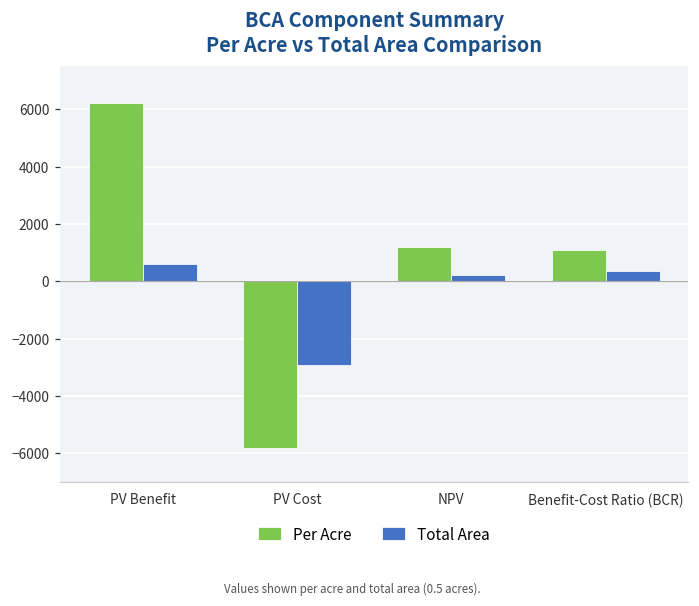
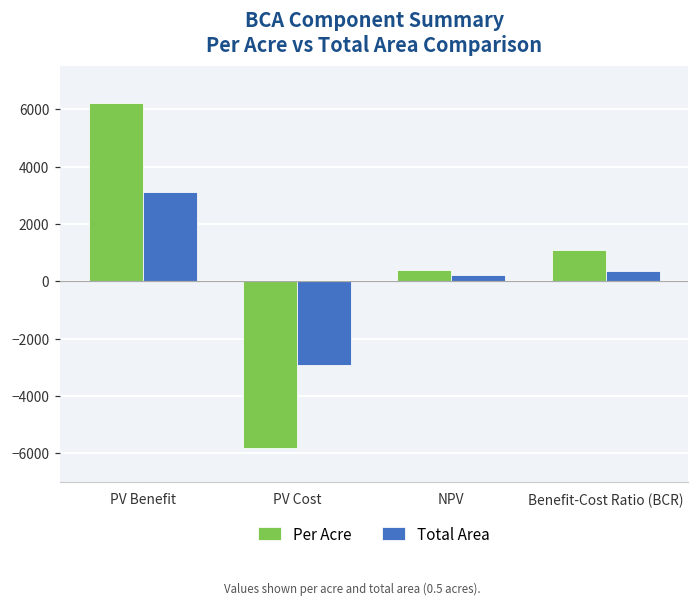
  {
    "Per Acre": {
      "PV Benefit": 6200,
      "PV Cost": -5800,
-     "NPV": 1200,
+     "NPV": 400,
      "Benefit-Cost Ratio (BCR)": 1100
    },
    "Total Area": {
-     "PV Benefit": 600,
+     "PV Benefit": 3100,
      "PV Cost": -2900,
      "NPV": 200,
      "Benefit-Cost Ratio (BCR)": 400
    }
  }
